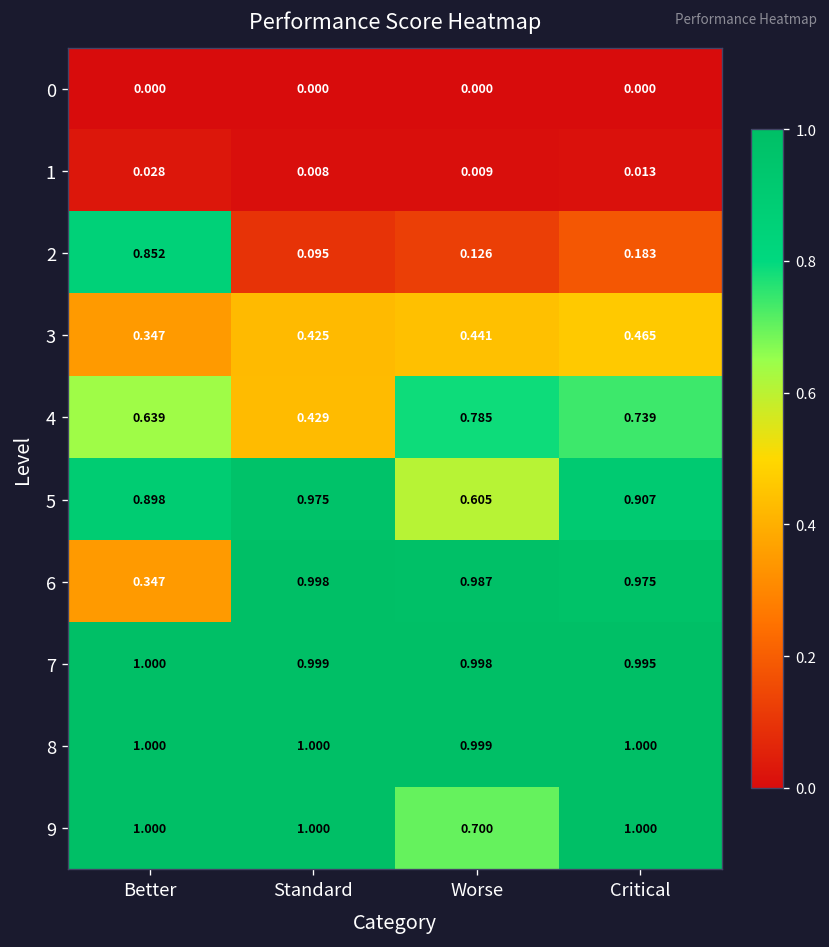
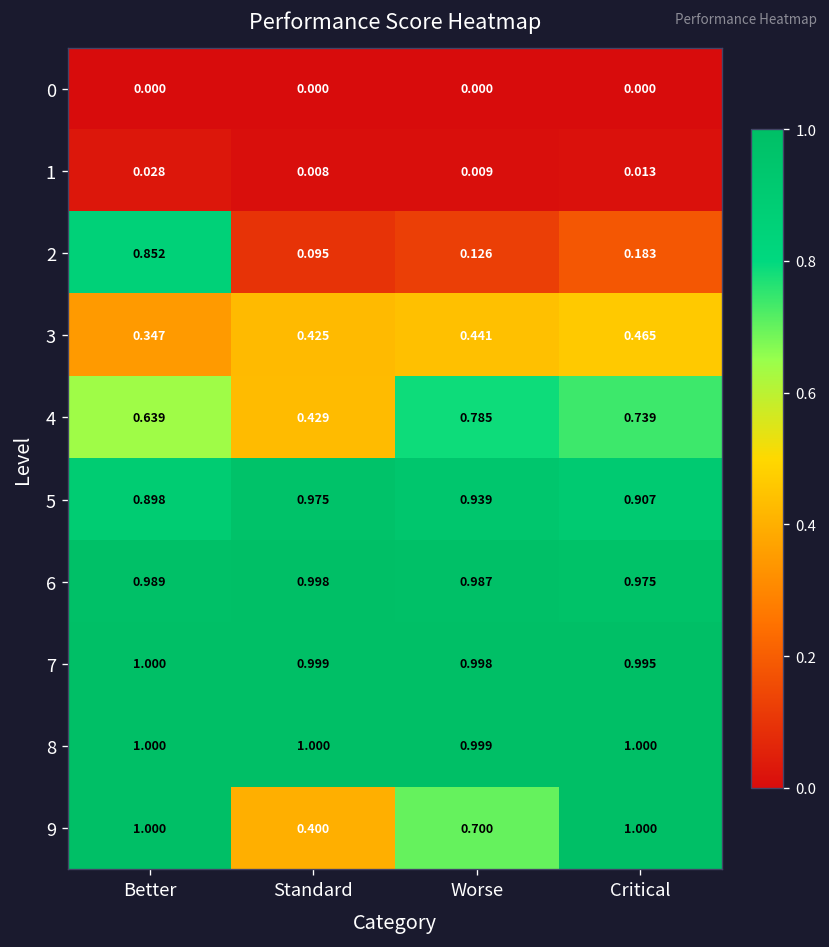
  {
    "0": {
      "Better": 0.000,
      "Standard": 0.000,
      "Worse": 0.000,
      "Critical": 0.000
    },
    "1": {
      "Better": 0.028,
      "Standard": 0.008,
      "Worse": 0.009,
      "Critical": 0.013
    },
    "2": {
      "Better": 0.852,
      "Standard": 0.095,
      "Worse": 0.126,
      "Critical": 0.183
    },
    "3": {
      "Better": 0.347,
      "Standard": 0.425,
      "Worse": 0.441,
      "Critical": 0.465
    },
    "4": {
      "Better": 0.639,
      "Standard": 0.429,
      "Worse": 0.785,
      "Critical": 0.739
    },
    "5": {
      "Better": 0.898,
      "Standard": 0.975,
-     "Worse": 0.605,
+     "Worse": 0.939,
      "Critical": 0.907
    },
    "6": {
-     "Better": 0.347,
+     "Better": 0.989,
      "Standard": 0.998,
      "Worse": 0.987,
      "Critical": 0.975
    },
    "7": {
      "Better": 1.000,
      "Standard": 0.999,
      "Worse": 0.998,
      "Critical": 0.995
    },
    "8": {
      "Better": 1.000,
      "Standard": 1.000,
      "Worse": 0.999,
      "Critical": 1.000
    },
    "9": {
      "Better": 1.000,
-     "Standard": 1.000,
+     "Standard": 0.400,
      "Worse": 0.700,
      "Critical": 1.000
    }
  }
